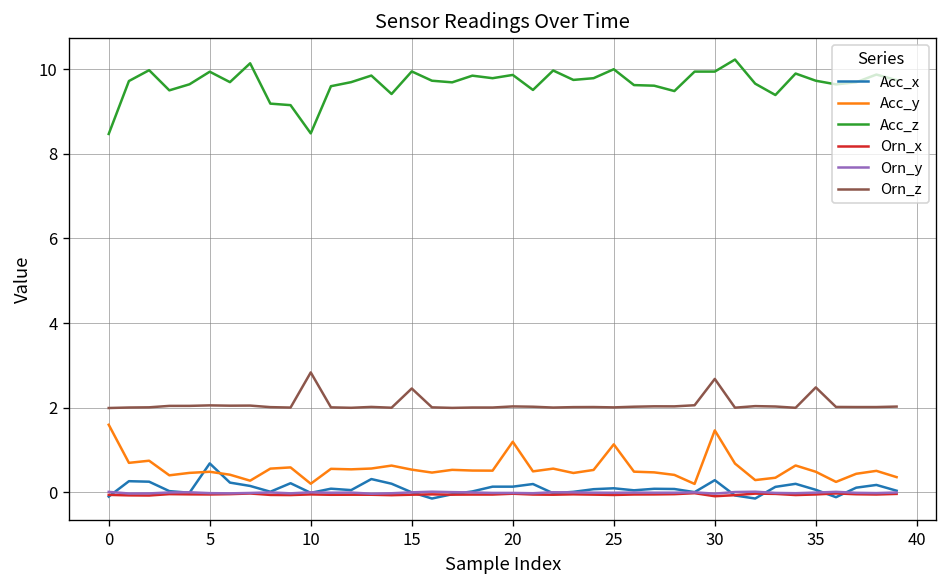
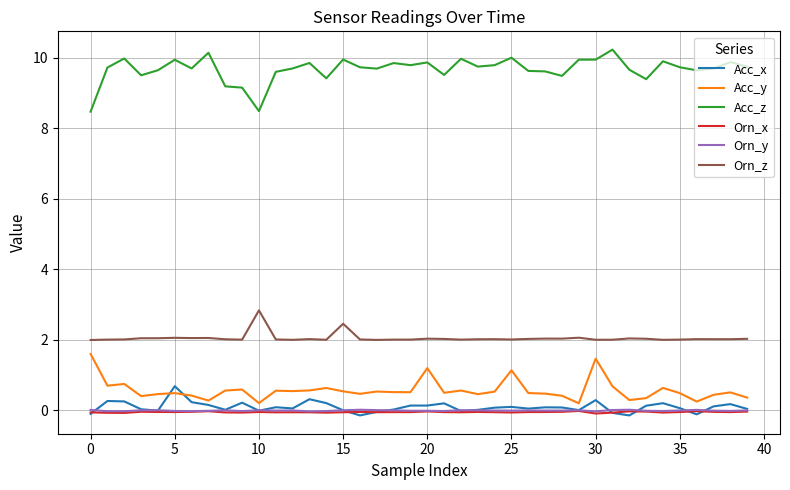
  {
    "Acc_x": {
      "5": 0.7,
      "20": 0.1,
      "25": 0.1,
      "30": 0.3
    },
    "Acc_y": {
      "0": 1.6,
      "5": 0.5,
      "10": 0.2,
      "15": 0.5,
      "20": 1.2,
      "25": 1.1,
      "30": 1.5,
      "35": 0.5
    },
    "Acc_z": {
      "0": 8.5,
      "5": 9.9,
      "10": 8.5,
      "15": 9.9,
      "20": 9.9,
      "25": 10.0,
      "30": 9.9,
      "35": 9.7
    },
    "Orn_z": {
      "0": 2.0,
      "5": 2.1,
      "10": 2.8,
      "15": 2.5,
      "20": 2.0,
      "25": 2.0,
-     "30": 2.7,
-     "35": 2.5
+     "30": 2.0,
+     "35": 2.0
    }
  }
